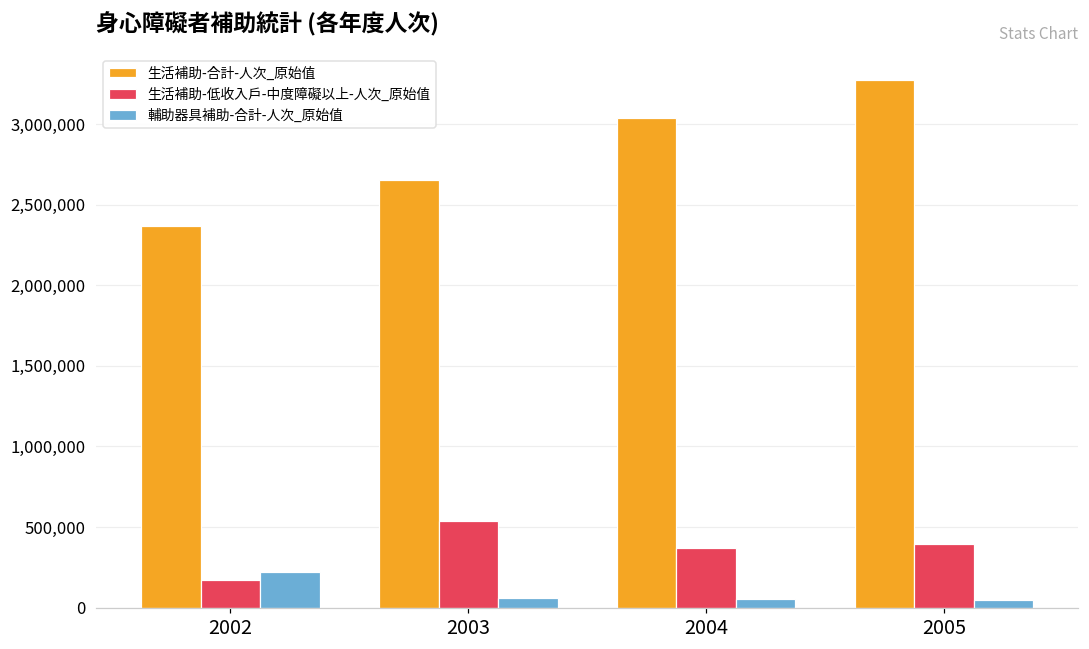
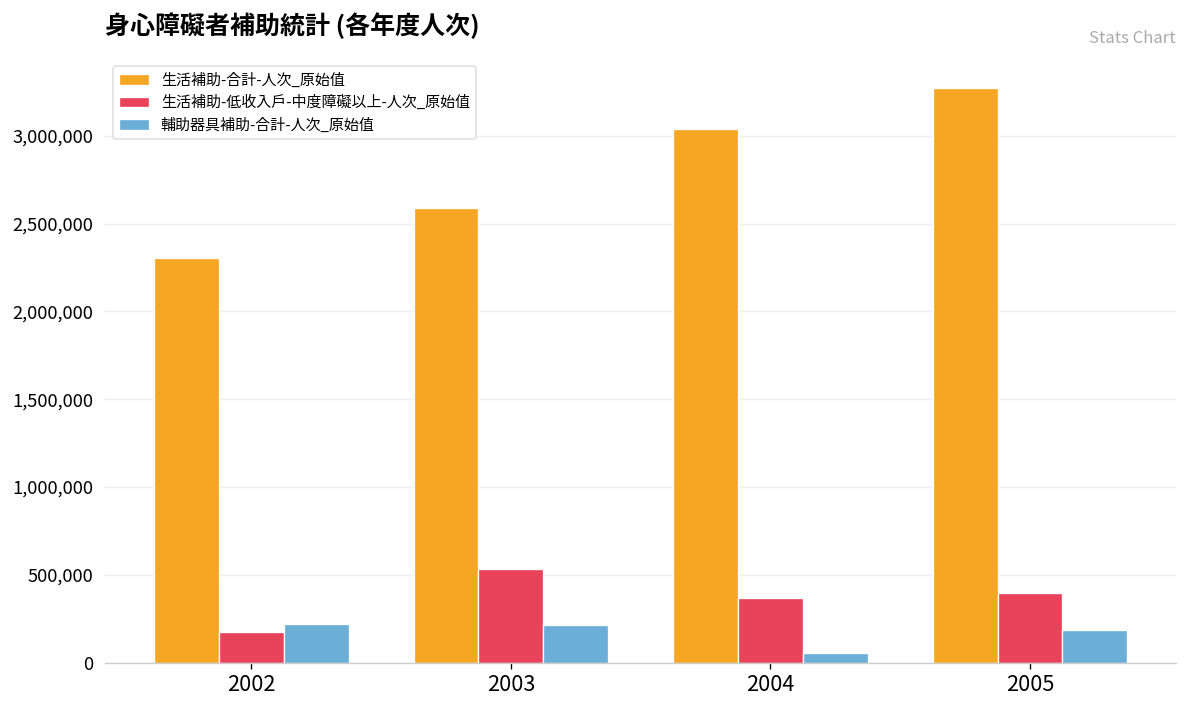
  {
    "生活補助-合計-人次_原始值": {
-     "2002": "2,370,000",
-     "2003": "2,650,000",
+     "2002": "2,300,000",
+     "2003": "2,590,000",
      "2004": "3,040,000",
      "2005": "3,270,000"
    },
    "生活補助-低收入戶-中度障礙以上-人次_原始值": {
      "2002": "170,000",
      "2003": "530,000",
      "2004": "370,000",
      "2005": "400,000"
    },
    "輔助器具補助-合計-人次_原始值": {
      "2002": "220,000",
-     "2003": "60,000",
+     "2003": "220,000",
      "2004": "50,000",
-     "2005": "50,000"
+     "2005": "190,000"
    }
  }
